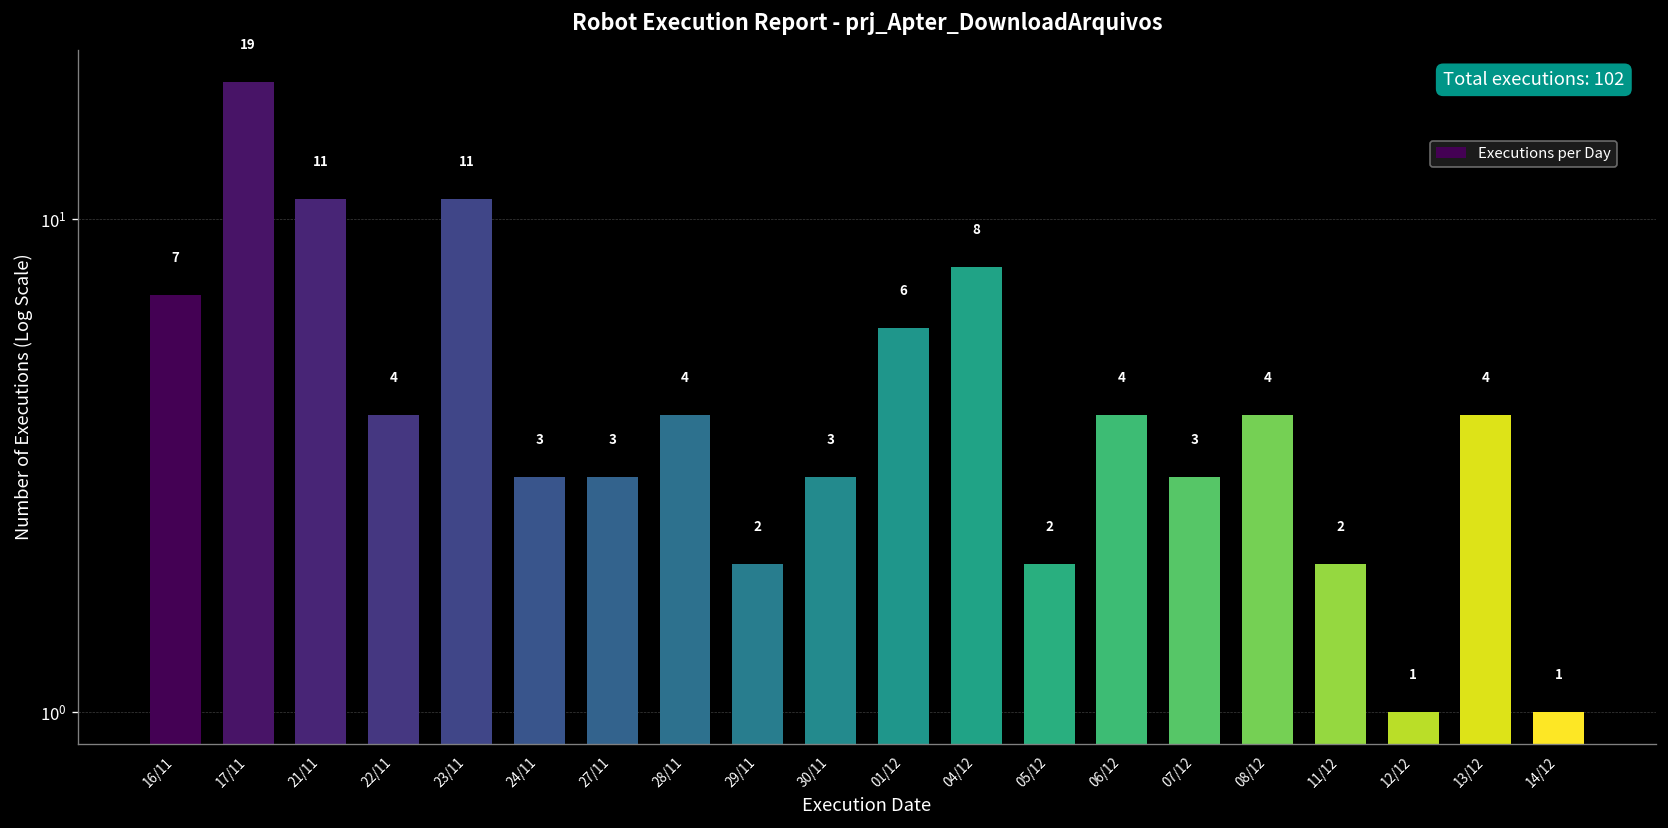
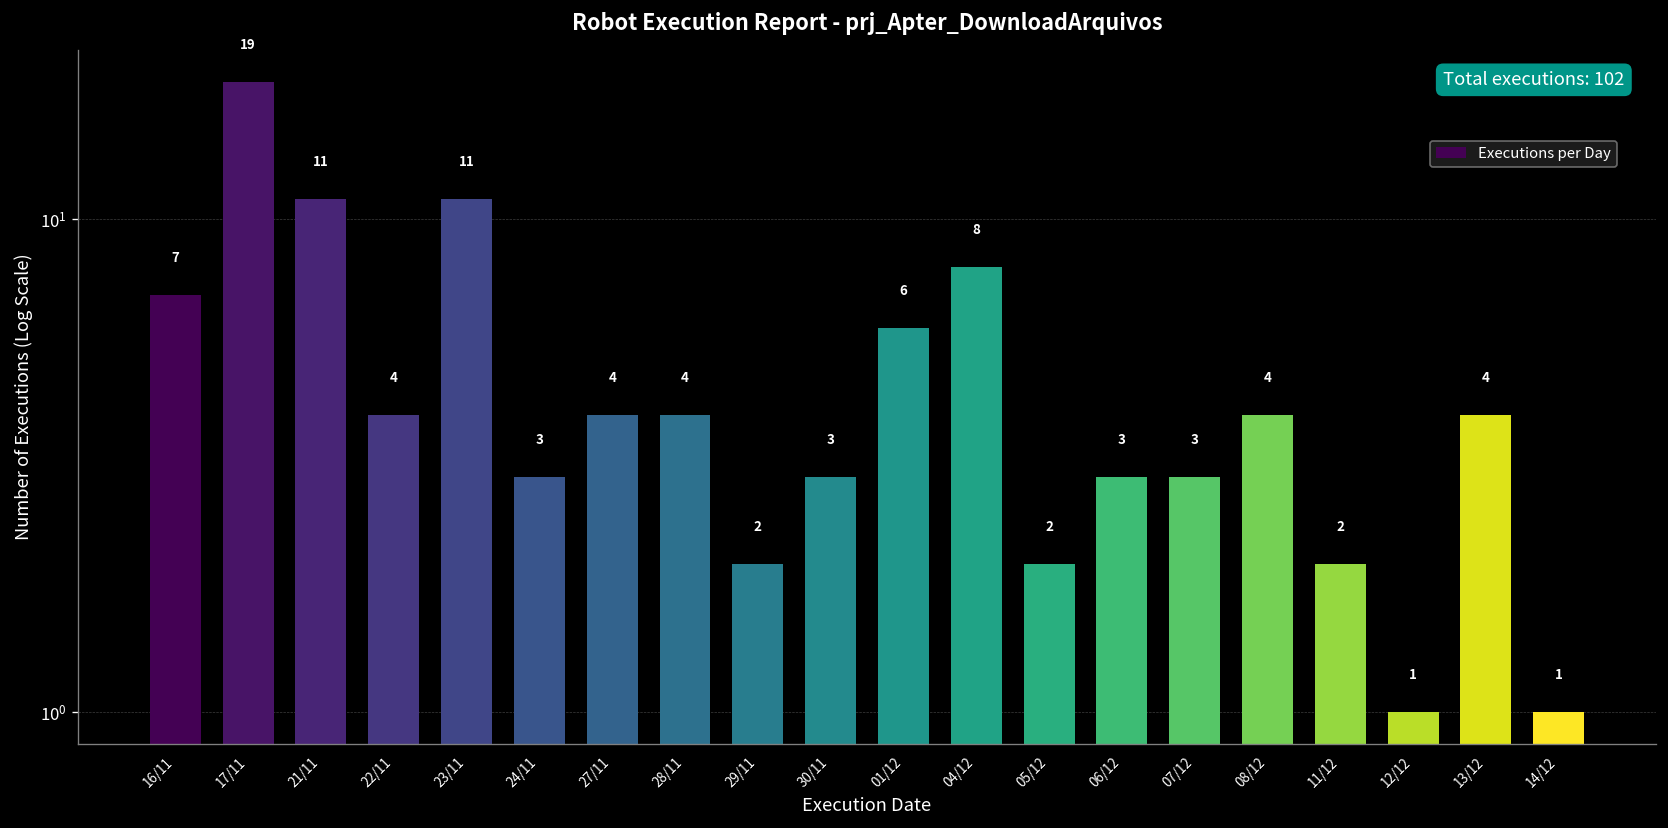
  {
    "16/11": 7,
    "17/11": 19,
    "21/11": 11,
    "22/11": 4,
    "23/11": 11,
    "24/11": 3,
-   "27/11": 3,
+   "27/11": 4,
    "28/11": 4,
    "29/11": 2,
    "30/11": 3,
    "01/12": 6,
    "04/12": 8,
    "05/12": 2,
-   "06/12": 4,
+   "06/12": 3,
    "07/12": 3,
    "08/12": 4,
    "11/12": 2,
    "12/12": 1,
    "13/12": 4,
    "14/12": 1
  }
